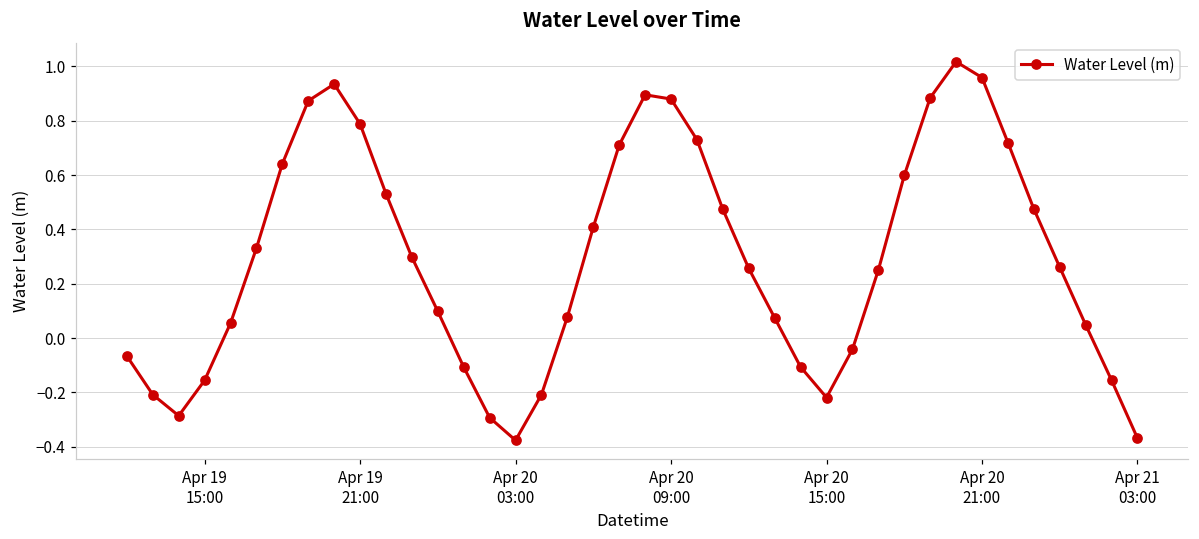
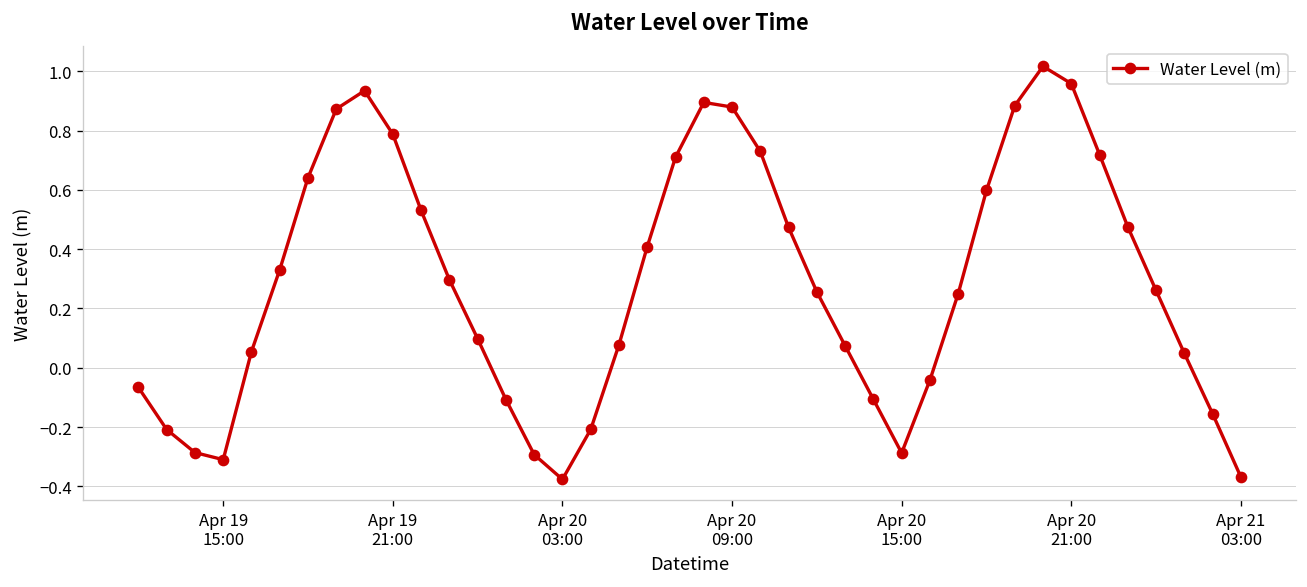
  {
-   "Apr 19 15:00": -0.16,
+   "Apr 19 15:00": -0.31,
    "Apr 19 21:00": 0.79,
    "Apr 20 03:00": -0.38,
    "Apr 20 09:00": 0.88,
-   "Apr 20 15:00": -0.22,
+   "Apr 20 15:00": -0.29,
    "Apr 20 21:00": 0.96,
    "Apr 21 03:00": -0.37
  }
